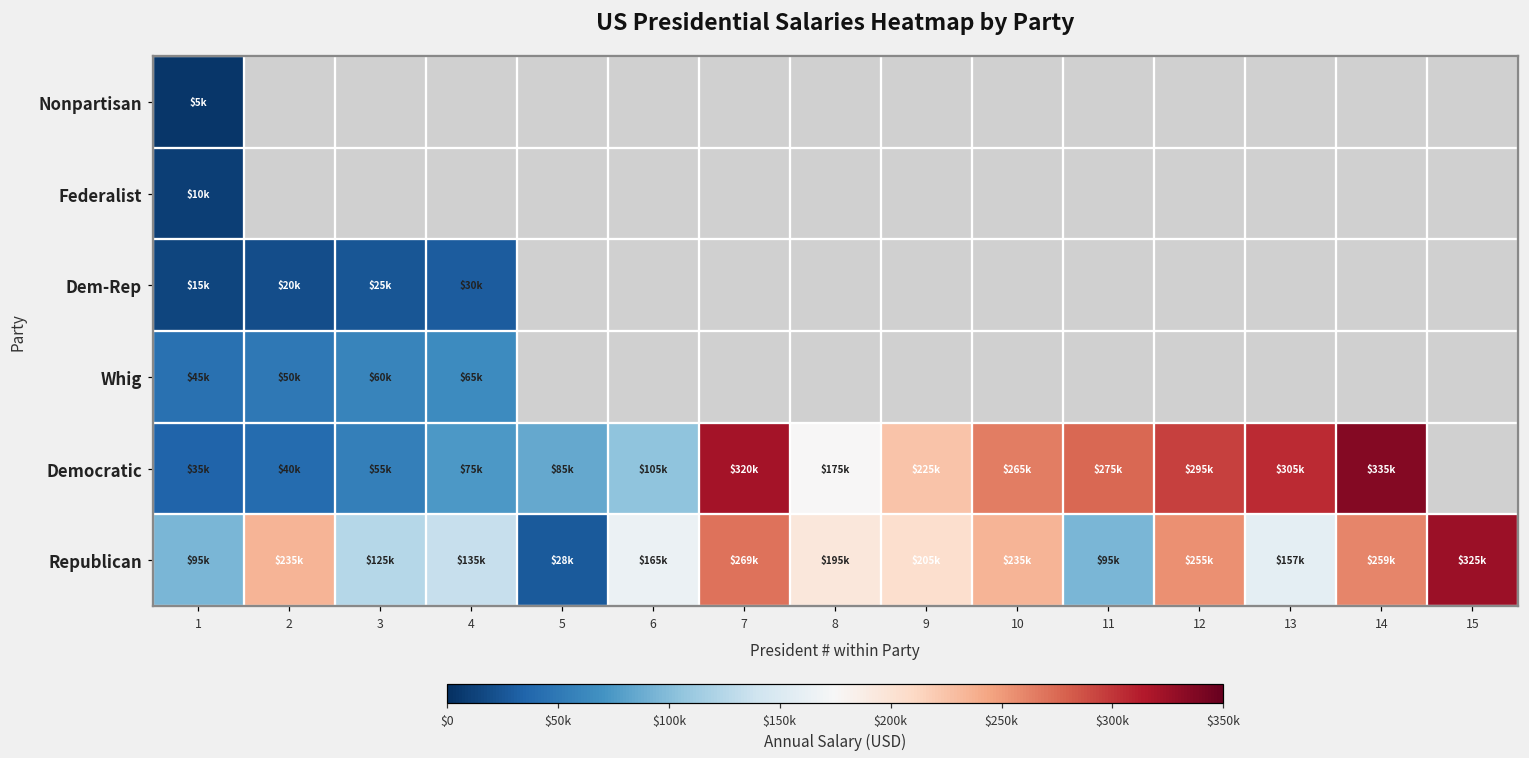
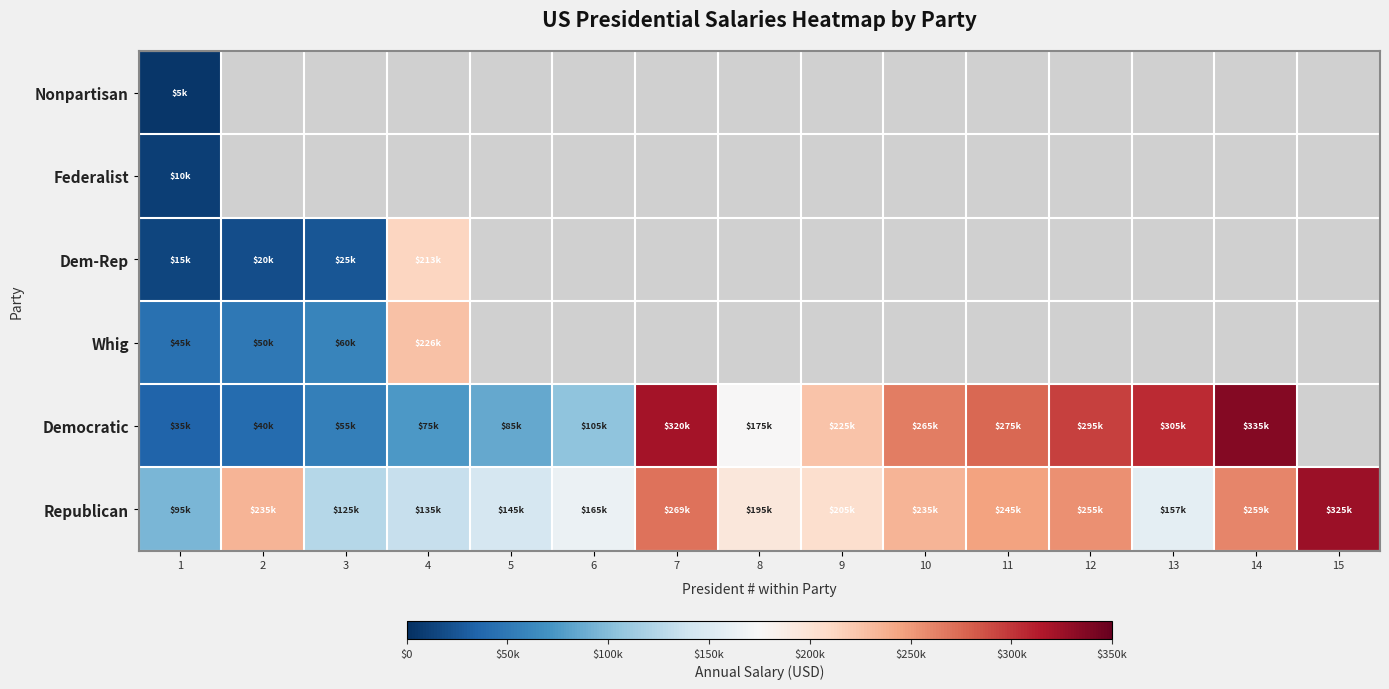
  {
    "Nonpartisan": {
      "1": "$5k"
    },
    "Federalist": {
      "1": "$10k"
    },
    "Dem-Rep": {
      "1": "$15k",
      "2": "$20k",
      "3": "$25k",
-     "4": "$30k"
+     "4": "$213k"
    },
    "Whig": {
      "1": "$45k",
      "2": "$50k",
      "3": "$60k",
-     "4": "$65k"
+     "4": "$226k"
    },
    "Democratic": {
      "1": "$35k",
      "2": "$40k",
      "3": "$55k",
      "4": "$75k",
      "5": "$85k",
      "6": "$105k",
      "7": "$320k",
      "8": "$175k",
      "9": "$225k",
      "10": "$265k",
      "11": "$275k",
      "12": "$295k",
      "13": "$305k",
      "14": "$335k"
    },
    "Republican": {
      "1": "$95k",
      "2": "$235k",
      "3": "$125k",
      "4": "$135k",
-     "5": "$28k",
+     "5": "$145k",
      "6": "$165k",
      "7": "$269k",
      "8": "$195k",
      "9": "$205k",
      "10": "$235k",
-     "11": "$95k",
+     "11": "$245k",
      "12": "$255k",
      "13": "$157k",
      "14": "$259k",
      "15": "$325k"
    }
  }
